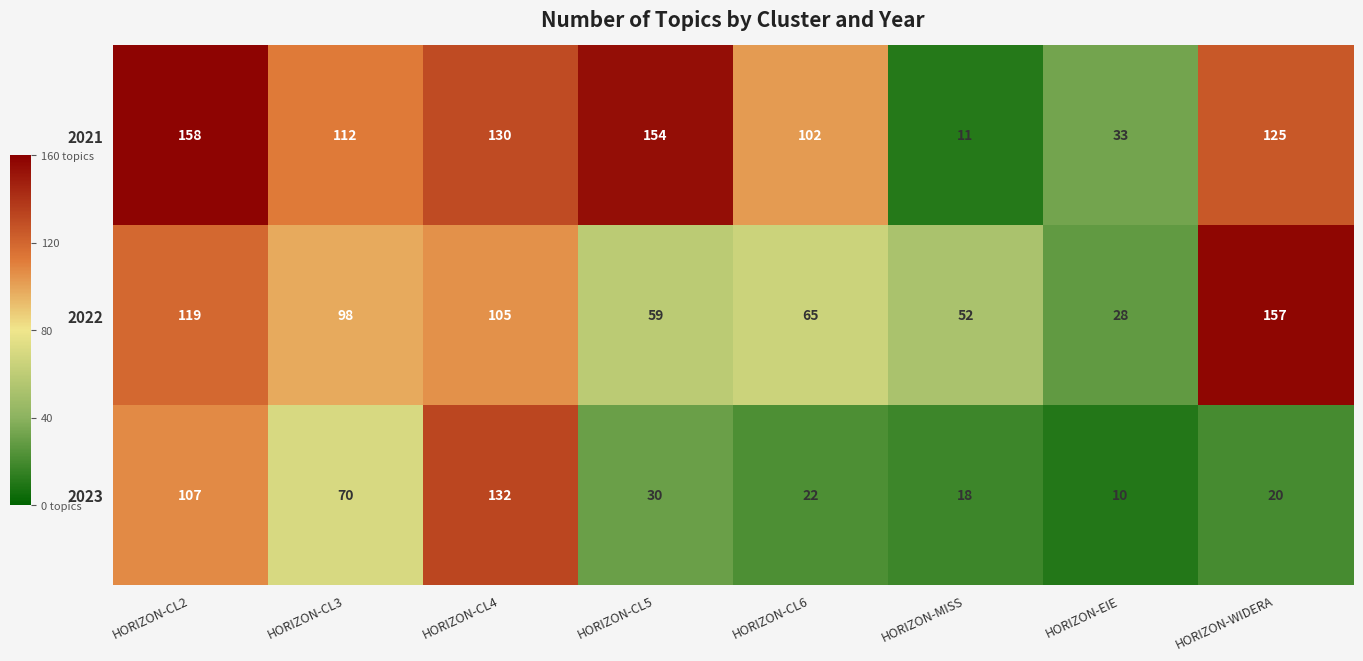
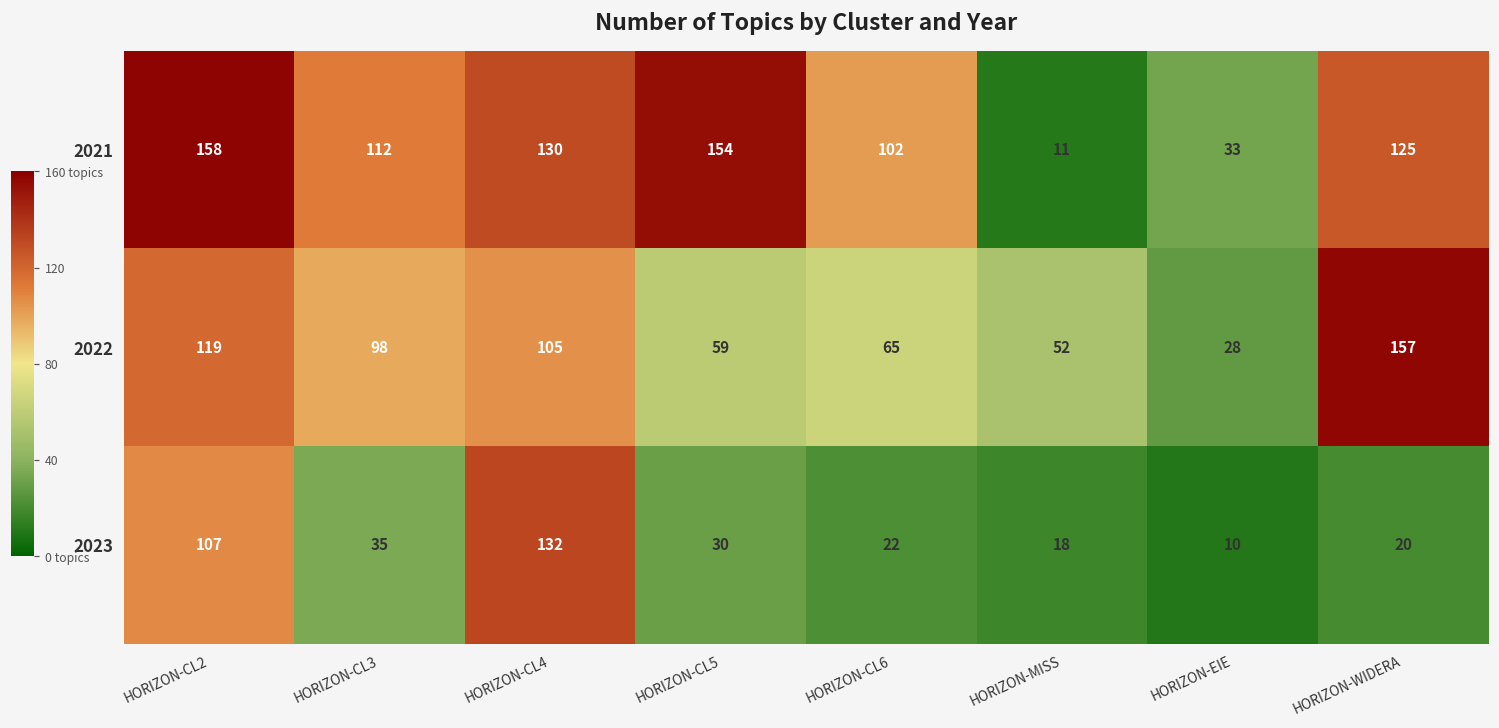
  {
    "2021": {
      "HORIZON-CL2": 158,
      "HORIZON-CL3": 112,
      "HORIZON-CL4": 130,
      "HORIZON-CL5": 154,
      "HORIZON-CL6": 102,
      "HORIZON-MISS": 11,
      "HORIZON-EIE": 33,
      "HORIZON-WIDERA": 125
    },
    "2022": {
      "HORIZON-CL2": 119,
      "HORIZON-CL3": 98,
      "HORIZON-CL4": 105,
      "HORIZON-CL5": 59,
      "HORIZON-CL6": 65,
      "HORIZON-MISS": 52,
      "HORIZON-EIE": 28,
      "HORIZON-WIDERA": 157
    },
    "2023": {
      "HORIZON-CL2": 107,
-     "HORIZON-CL3": 70,
+     "HORIZON-CL3": 35,
      "HORIZON-CL4": 132,
      "HORIZON-CL5": 30,
      "HORIZON-CL6": 22,
      "HORIZON-MISS": 18,
      "HORIZON-EIE": 10,
      "HORIZON-WIDERA": 20
    }
  }
